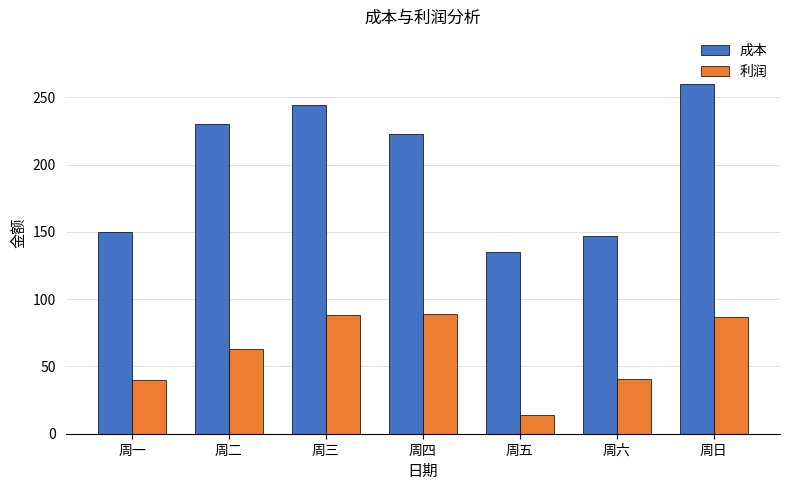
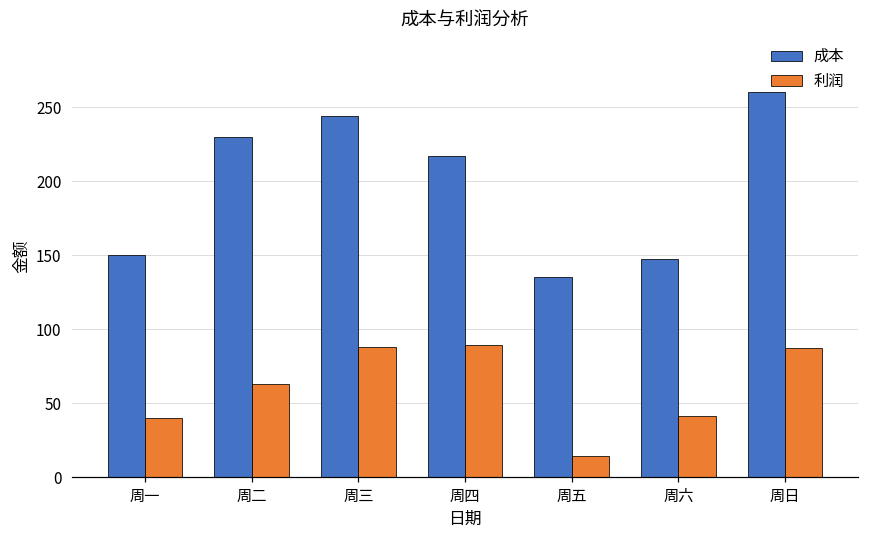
  {
    "成本": {
      "周一": 150,
      "周二": 230,
      "周三": 244,
-     "周四": 223,
+     "周四": 217,
      "周五": 135,
      "周六": 147,
      "周日": 260
    },
    "利润": {
      "周一": 40,
      "周二": 63,
      "周三": 88,
      "周四": 89,
      "周五": 14,
      "周六": 41,
      "周日": 87
    }
  }
